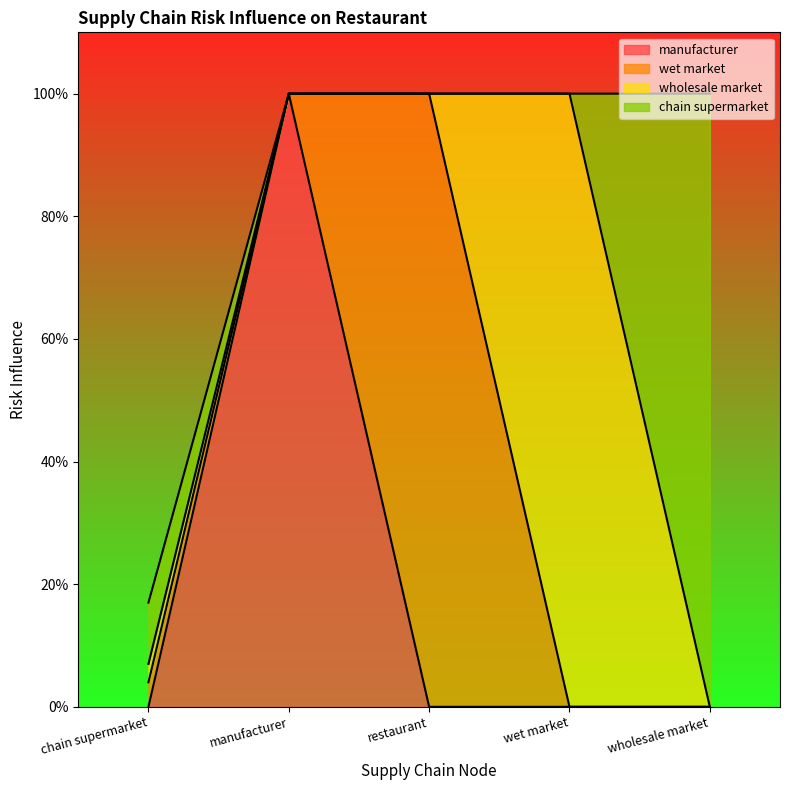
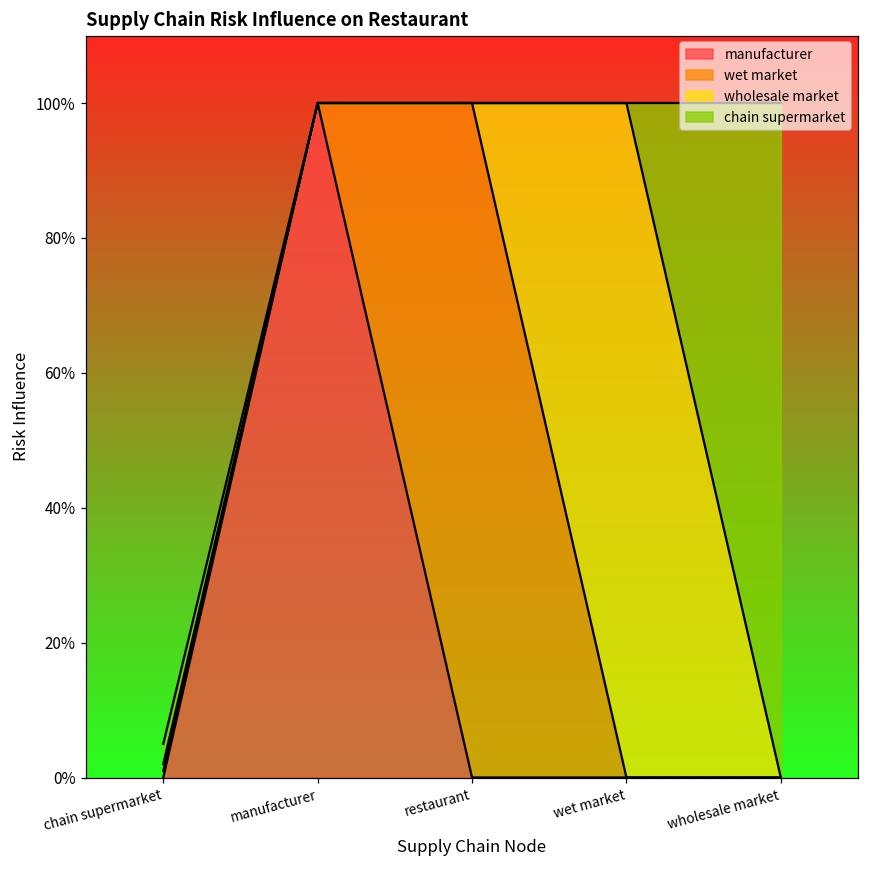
  {
    "manufacturer": {
      "chain supermarket": "0%",
      "restaurant": "0%"
    },
    "wet market": {
-     "chain supermarket": "4%"
+     "chain supermarket": "1%"
    },
    "wholesale market": {
-     "chain supermarket": "3%"
+     "chain supermarket": "1%"
    },
    "chain supermarket": {
-     "chain supermarket": "10%"
+     "chain supermarket": "3%"
    }
  }
